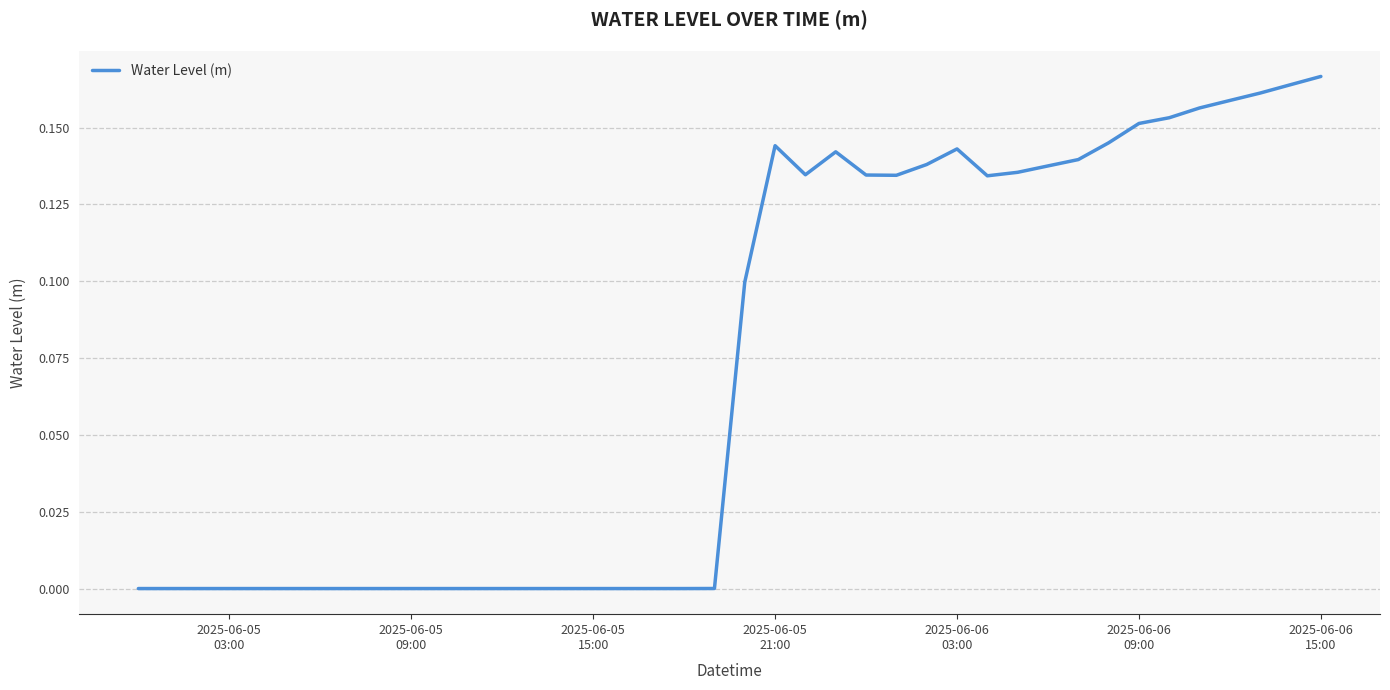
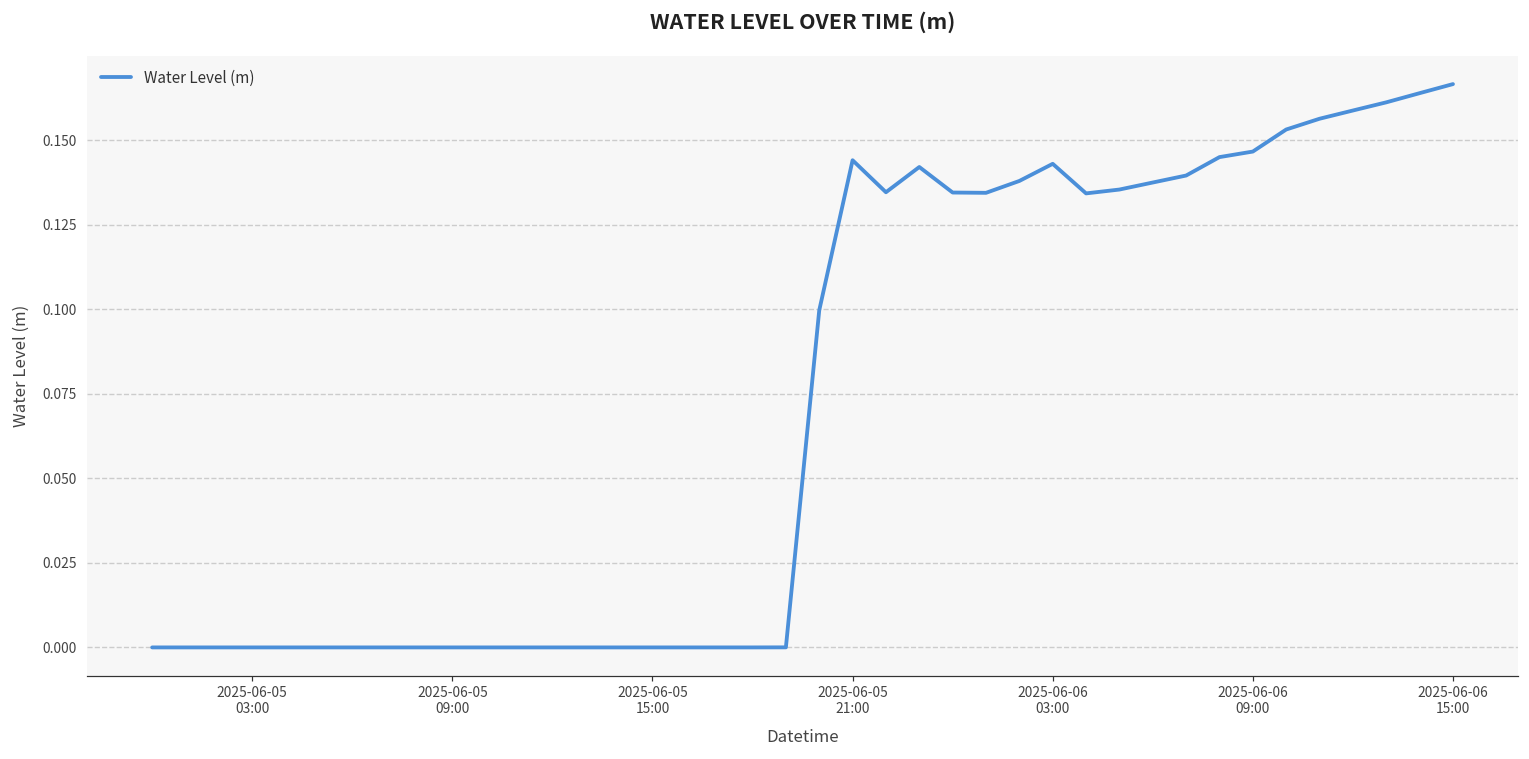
  {
    "2025-06-05 03:00": 0.000,
    "2025-06-05 09:00": 0.000,
    "2025-06-05 15:00": 0.000,
    "2025-06-05 21:00": 0.144,
    "2025-06-06 03:00": 0.143,
-   "2025-06-06 09:00": 0.151,
+   "2025-06-06 09:00": 0.147,
    "2025-06-06 15:00": 0.167
  }
